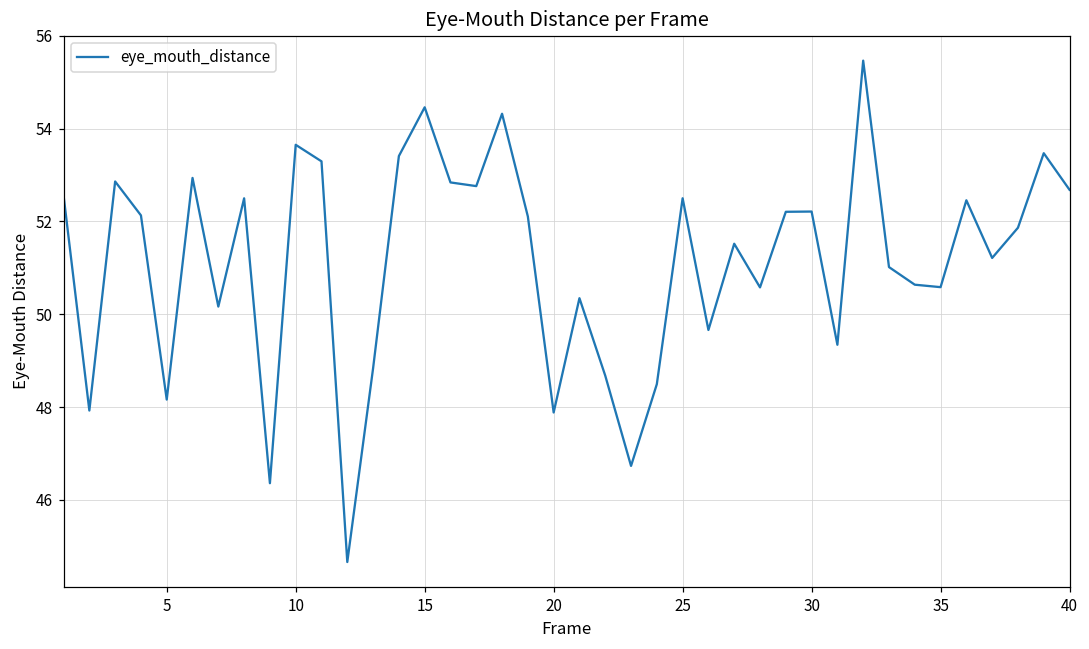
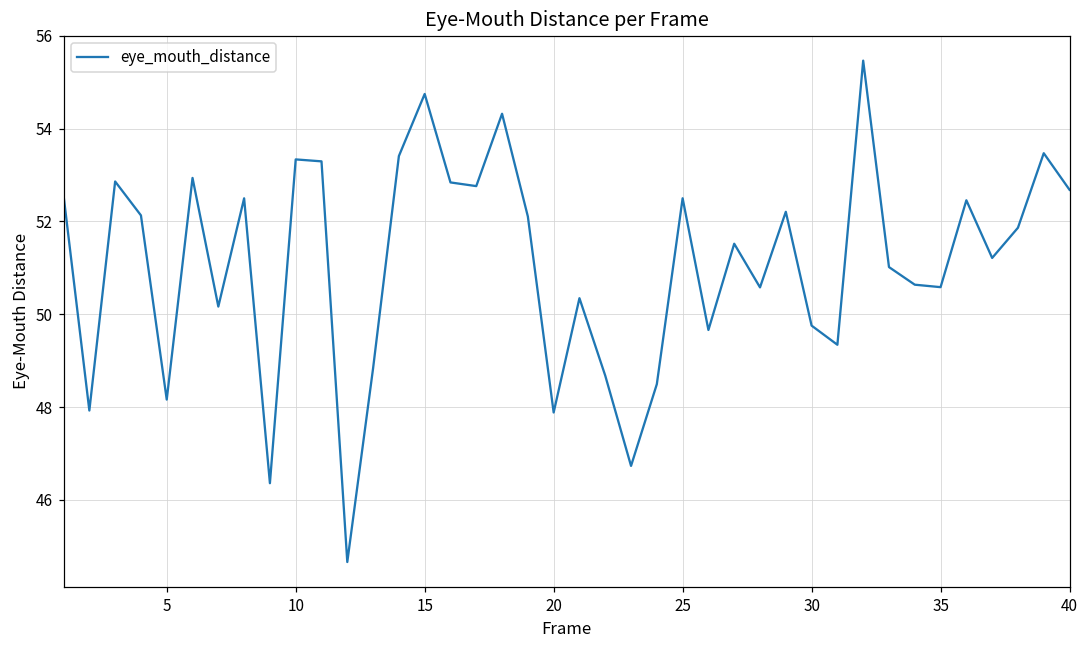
  {
    "5": 48.2,
-   "10": 53.7,
-   "15": 54.5,
+   "10": 53.3,
+   "15": 54.7,
    "20": 47.9,
    "25": 52.5,
-   "30": 52.2,
+   "30": 49.8,
    "35": 50.6,
    "40": 52.7
  }
